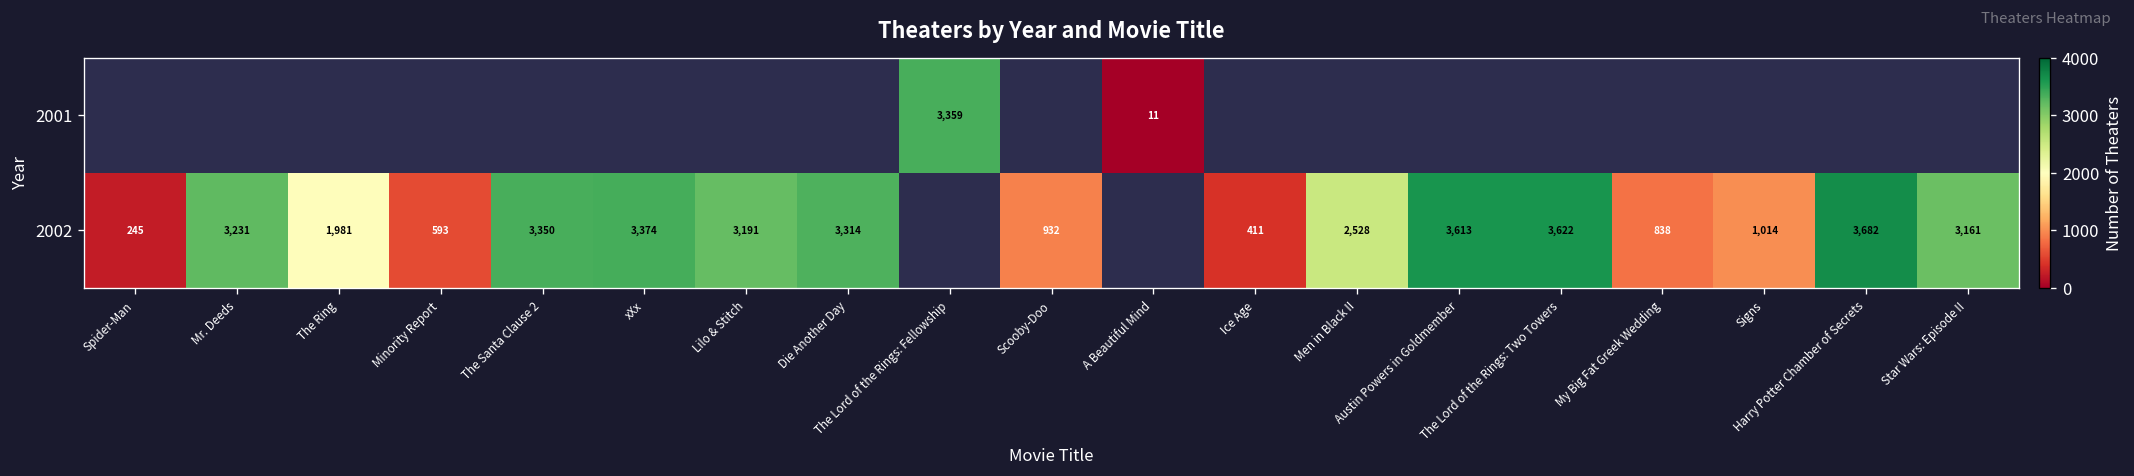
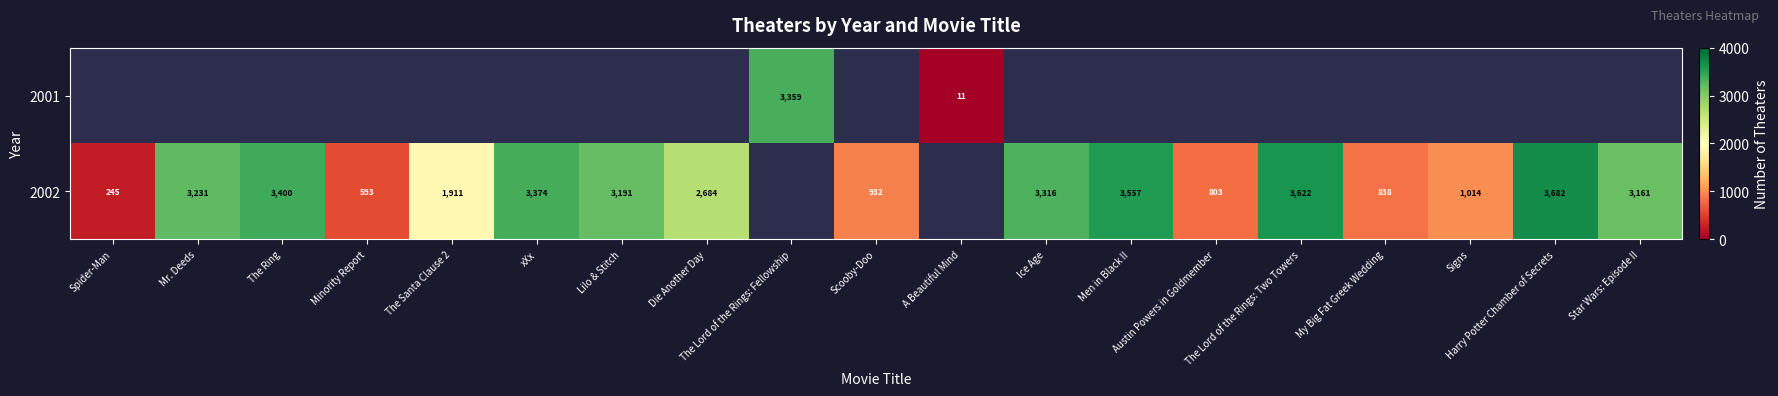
  {
    "2001": {
      "The Lord of the Rings: Fellowship": "3,359",
      "A Beautiful Mind": "11"
    },
    "2002": {
      "Spider-Man": "245",
      "Mr. Deeds": "3,231",
-     "The Ring": "1,981",
+     "The Ring": "3,400",
      "Minority Report": "593",
-     "The Santa Clause 2": "3,350",
+     "The Santa Clause 2": "1,911",
      "xXx": "3,374",
      "Lilo & Stitch": "3,191",
-     "Die Another Day": "3,314",
+     "Die Another Day": "2,684",
      "Scooby-Doo": "932",
-     "Ice Age": "411",
-     "Men in Black II": "2,528",
-     "Austin Powers in Goldmember": "3,613",
+     "Ice Age": "3,316",
+     "Men in Black II": "3,557",
+     "Austin Powers in Goldmember": "803",
      "The Lord of the Rings: Two Towers": "3,622",
      "My Big Fat Greek Wedding": "838",
      "Signs": "1,014",
      "Harry Potter Chamber of Secrets": "3,682",
      "Star Wars: Episode II": "3,161"
    }
  }
